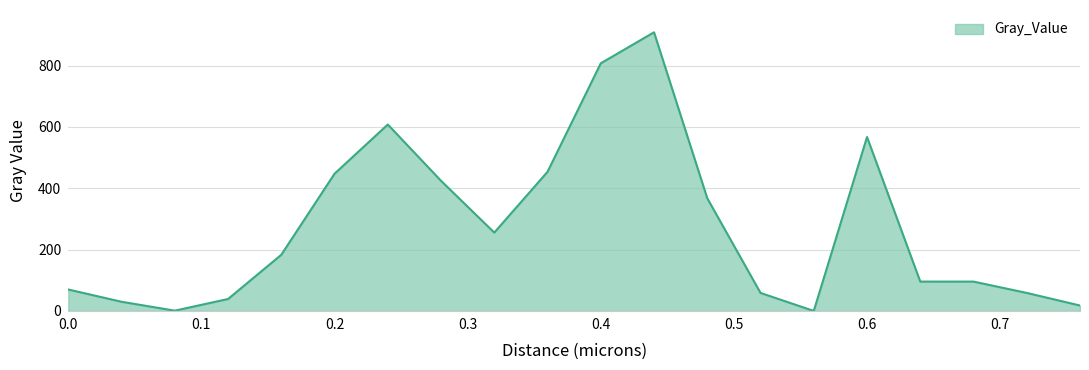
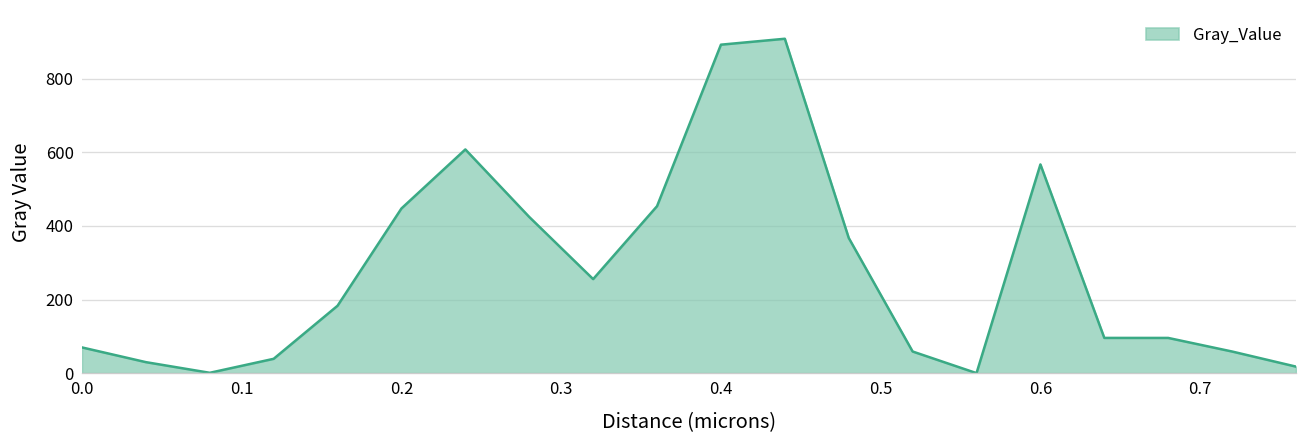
  {
    "0.0": 70,
    "0.2": 450,
-   "0.4": 810,
+   "0.4": 890,
    "0.6": 570
  }
